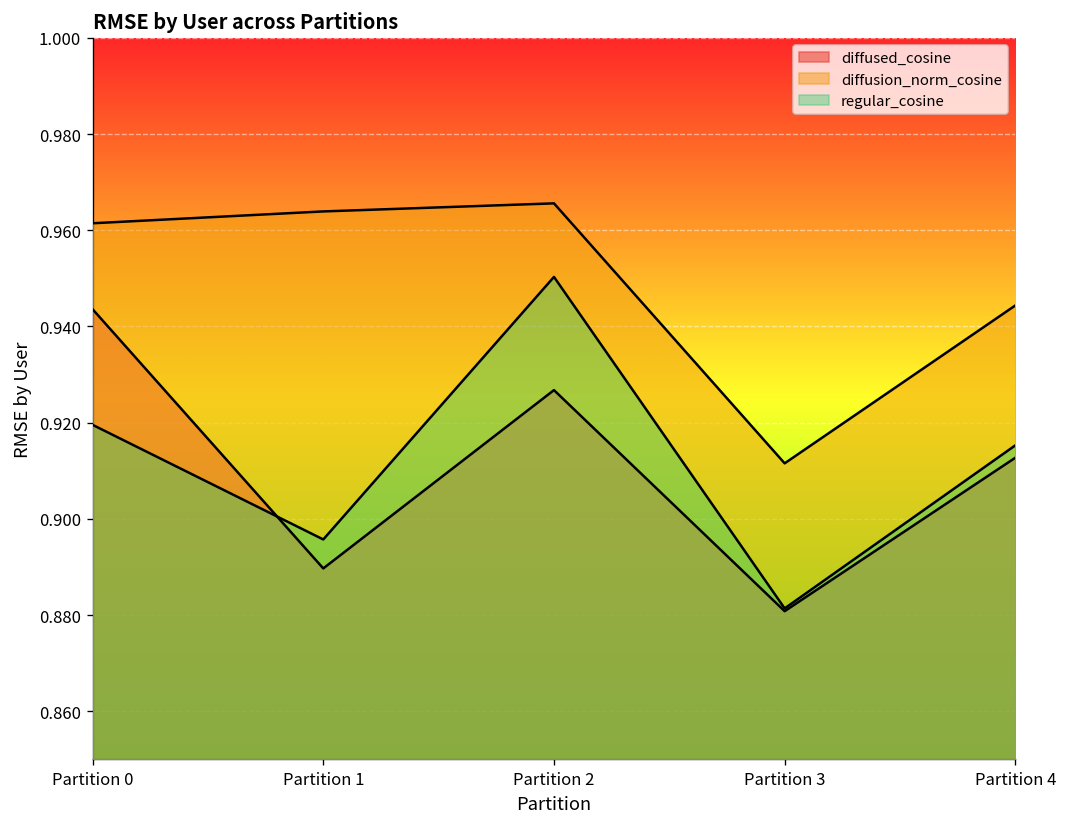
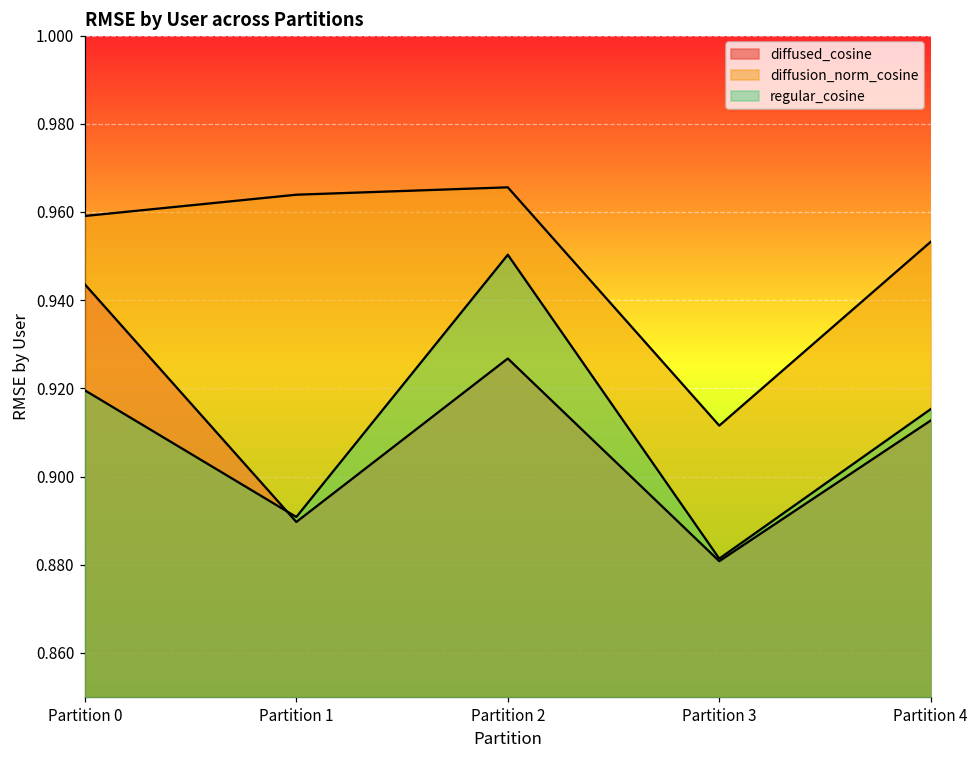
  {
    "diffused_cosine": {
      "Partition 0": 0.944,
      "Partition 1": 0.890,
      "Partition 2": 0.927,
      "Partition 4": 0.913
    },
    "diffusion_norm_cosine": {
-     "Partition 0": 0.961,
+     "Partition 0": 0.959,
      "Partition 1": 0.964,
      "Partition 2": 0.966,
      "Partition 3": 0.912,
-     "Partition 4": 0.944
+     "Partition 4": 0.953
    },
    "regular_cosine": {
      "Partition 0": 0.920,
-     "Partition 1": 0.896,
+     "Partition 1": 0.891,
      "Partition 2": 0.950,
      "Partition 4": 0.915
    }
  }
